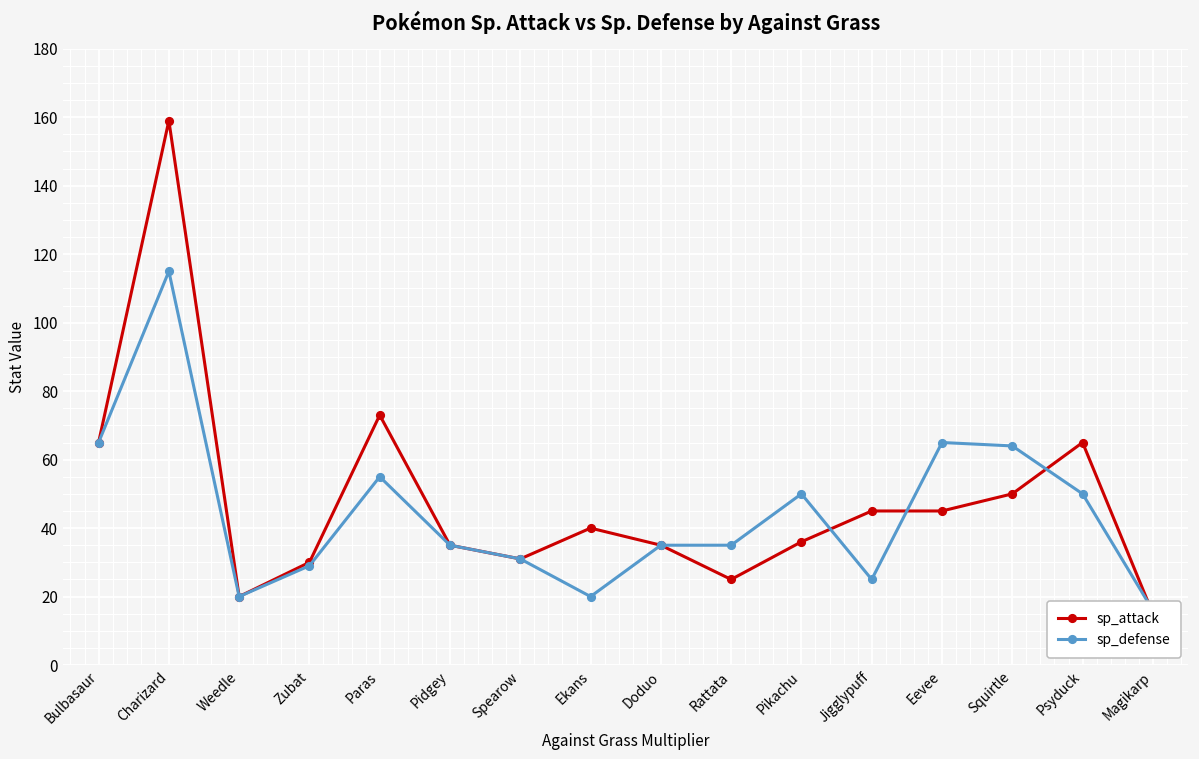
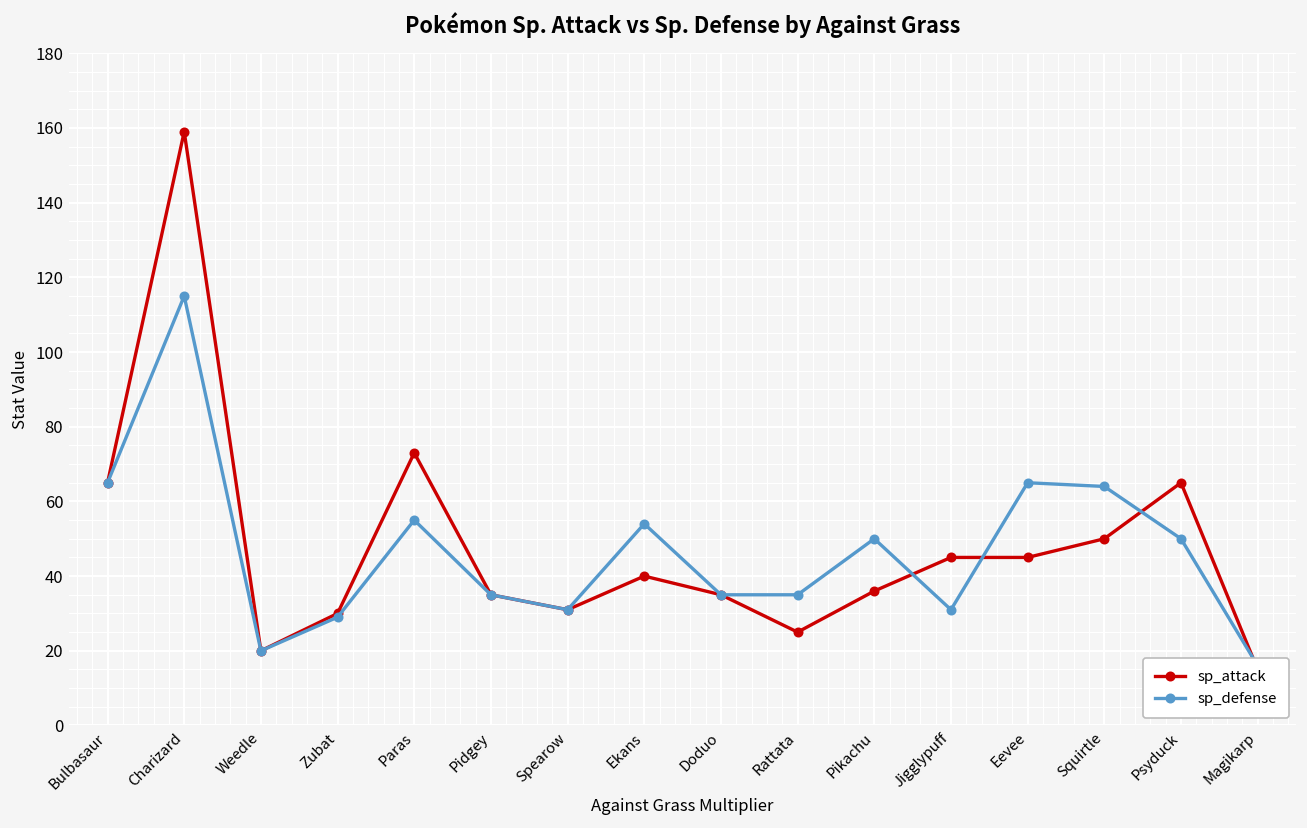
  {
    "sp_attack": {
      "Charizard": 159,
      "Zubat": 30,
      "Paras": 73,
      "Ekans": 40,
      "Rattata": 25,
      "Pikachu": 36,
      "Jigglypuff": 45,
      "Eevee": 45,
      "Squirtle": 50,
      "Psyduck": 65
    },
    "sp_defense": {
      "Charizard": 115,
      "Zubat": 29,
      "Paras": 55,
-     "Ekans": 20,
+     "Ekans": 54,
      "Rattata": 35,
      "Pikachu": 50,
-     "Jigglypuff": 25,
+     "Jigglypuff": 31,
      "Eevee": 65,
      "Squirtle": 64,
      "Psyduck": 50
    }
  }
